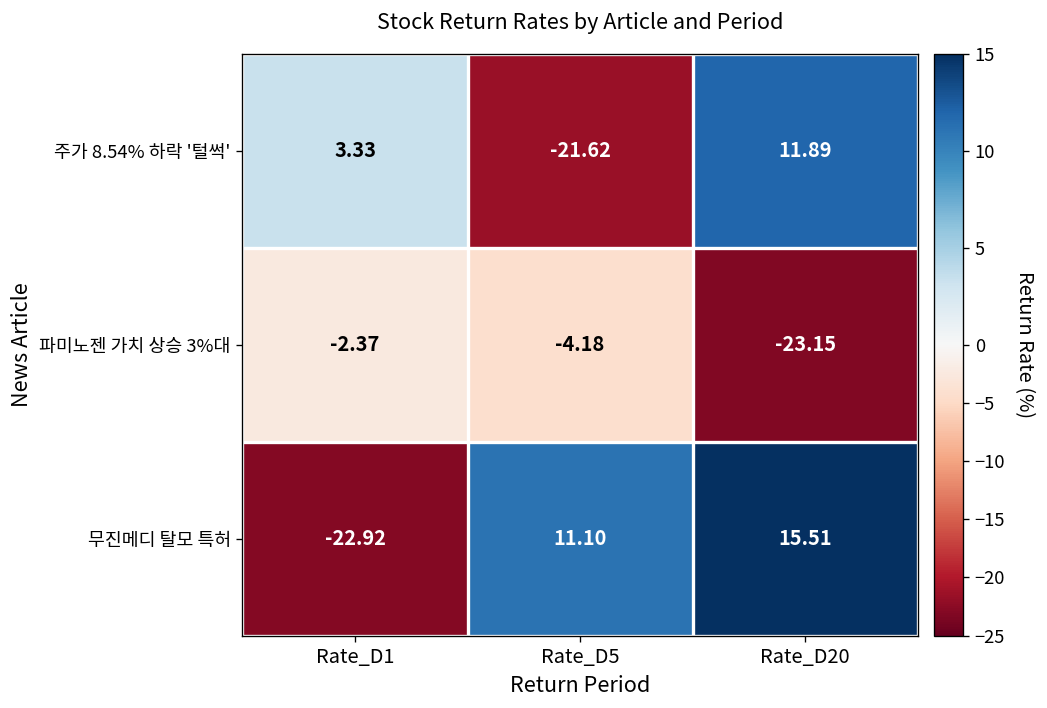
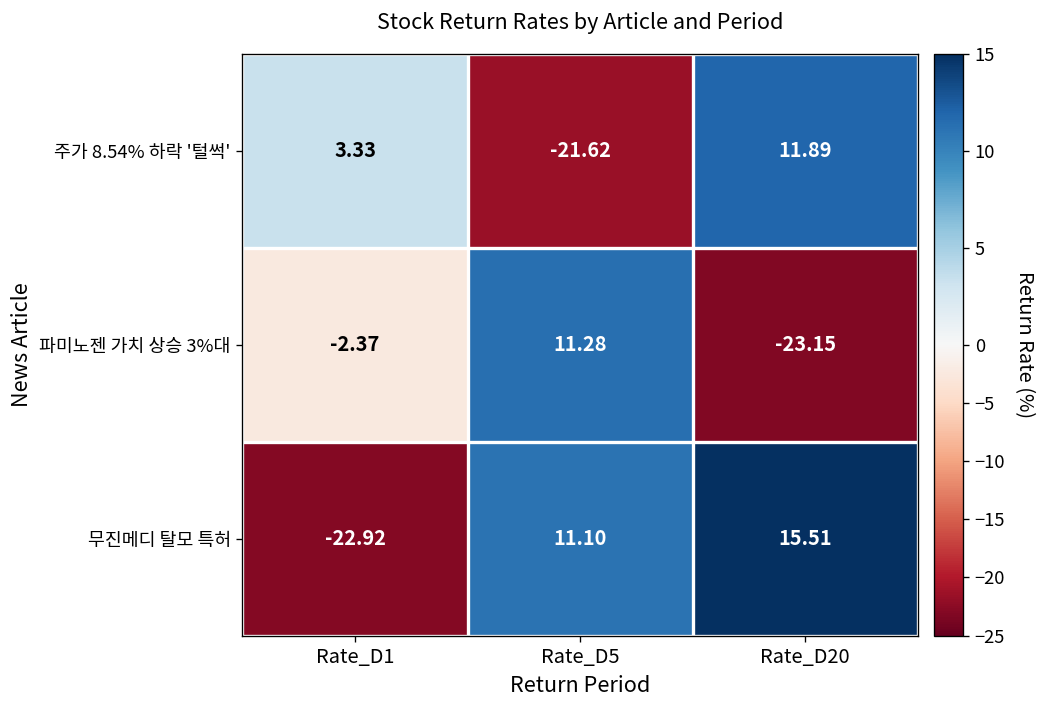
  {
    "주가 8.54% 하락 '털썩'": {
      "Rate_D1": 3.33,
      "Rate_D5": -21.62,
      "Rate_D20": 11.89
    },
    "파미노젠 가치 상승 3%대": {
      "Rate_D1": -2.37,
-     "Rate_D5": -4.18,
+     "Rate_D5": 11.28,
      "Rate_D20": -23.15
    },
    "무진메디 탈모 특허": {
      "Rate_D1": -22.92,
      "Rate_D5": 11.10,
      "Rate_D20": 15.51
    }
  }
